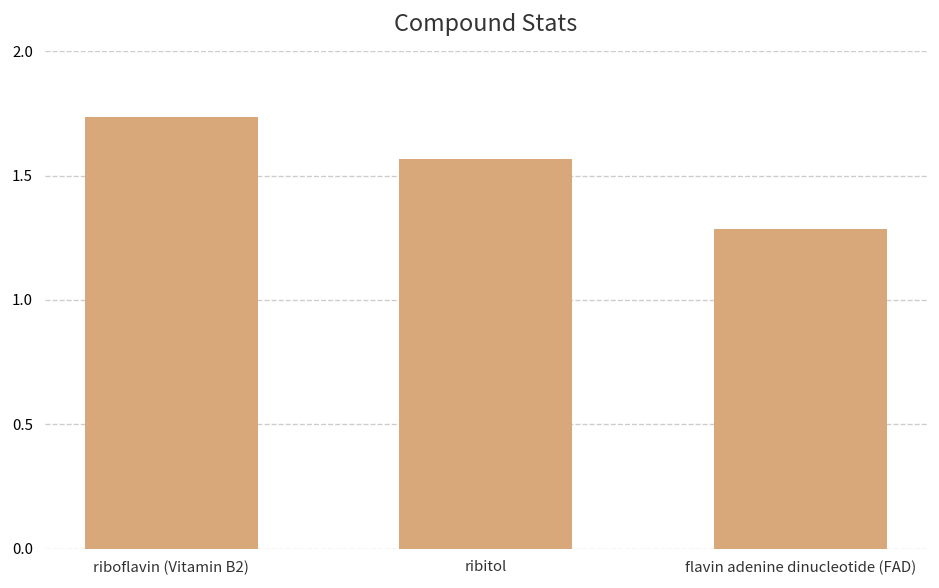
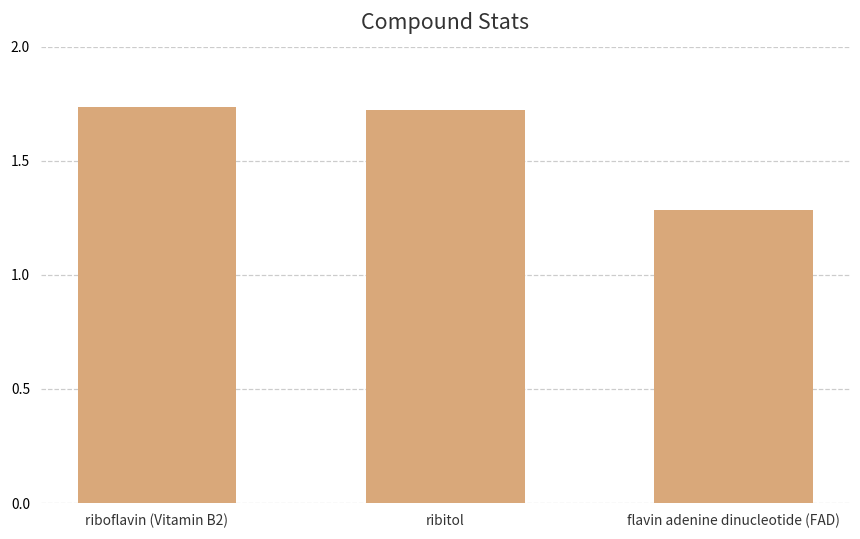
  {
    "riboflavin (Vitamin B2)": 1.74,
-   "ribitol": 1.57,
+   "ribitol": 1.72,
    "flavin adenine dinucleotide (FAD)": 1.29
  }
